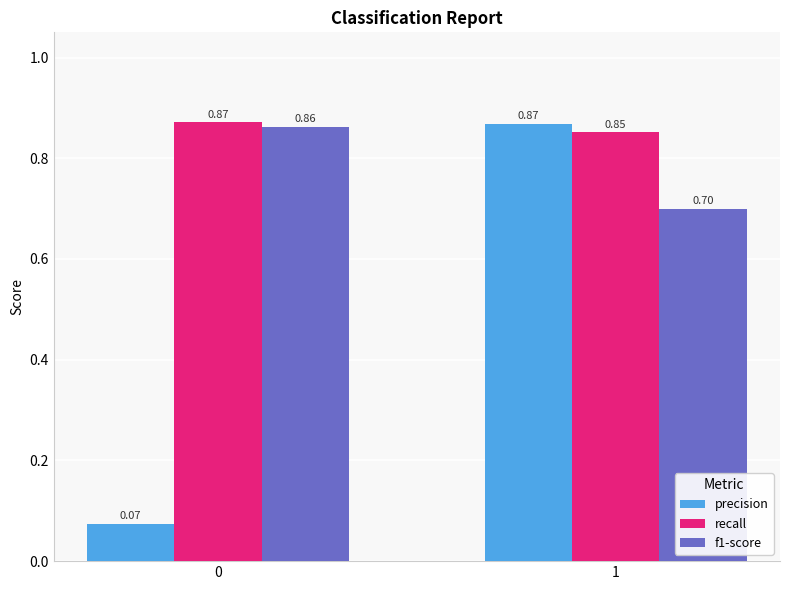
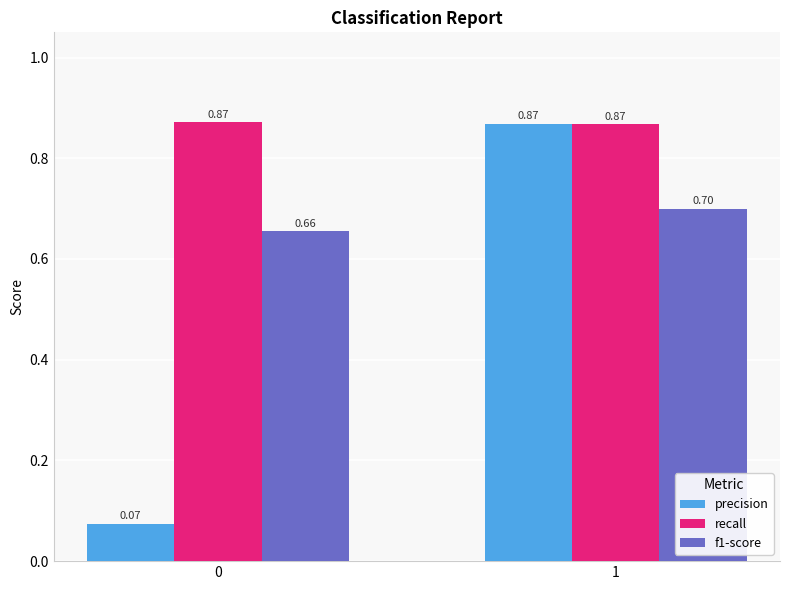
  {
    "precision": {
      "0": 0.07,
      "1": 0.87
    },
    "recall": {
      "0": 0.87,
-     "1": 0.85
+     "1": 0.87
    },
    "f1-score": {
-     "0": 0.86,
+     "0": 0.66,
      "1": 0.70
    }
  }
